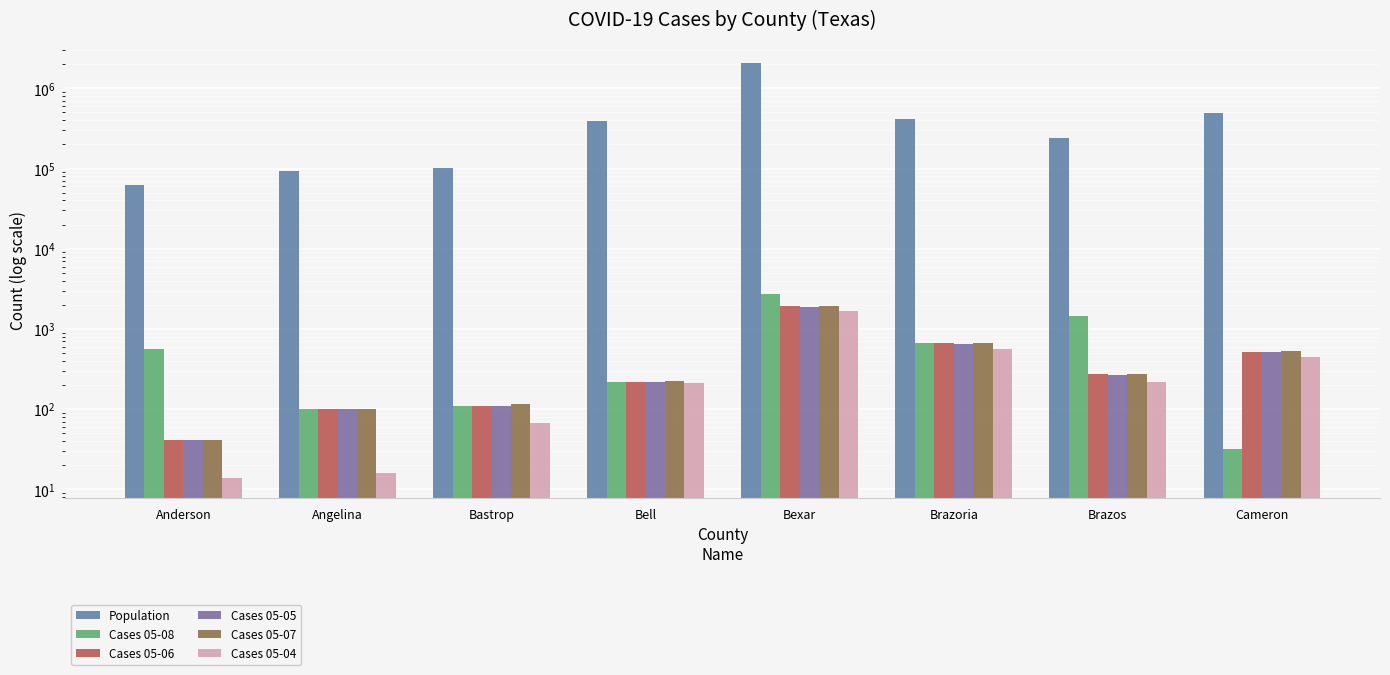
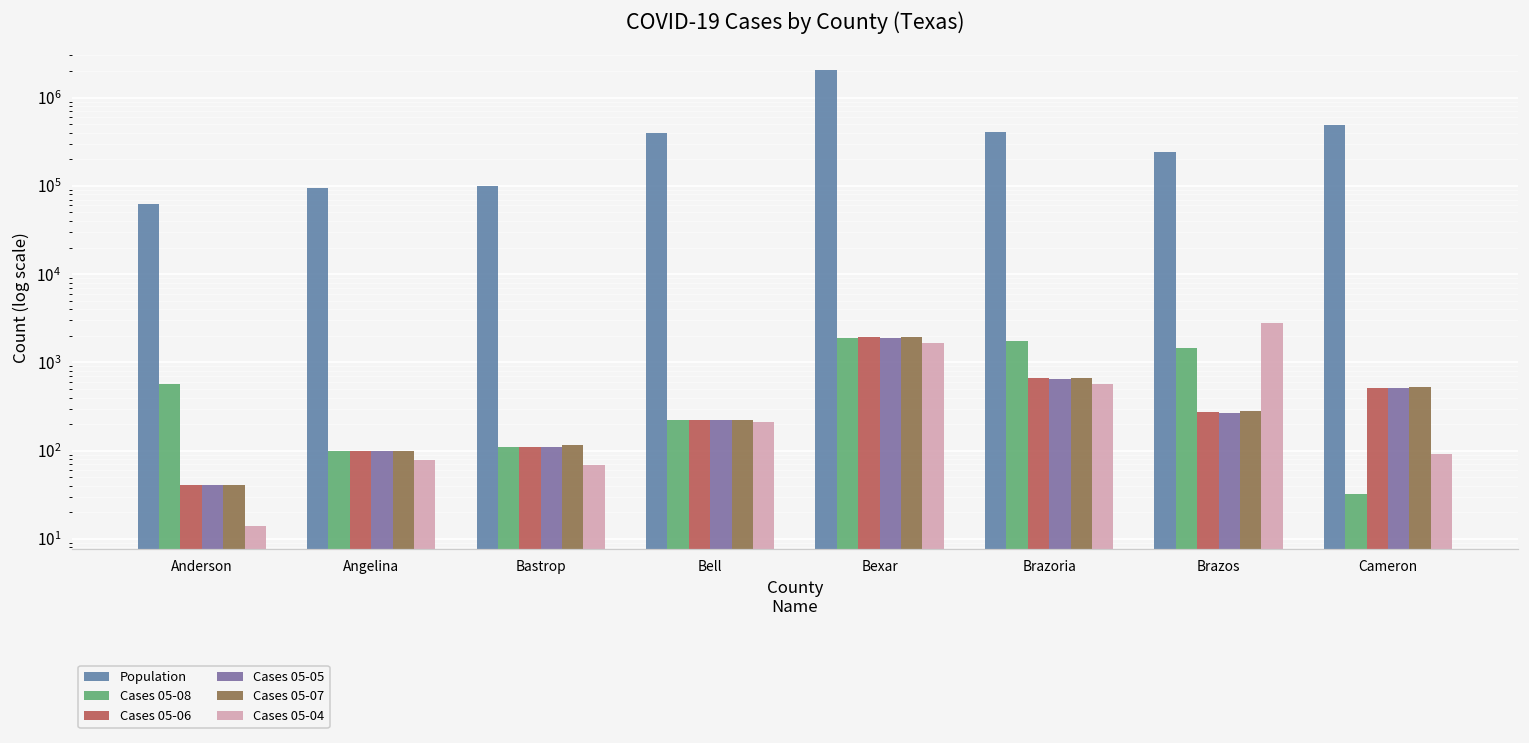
  {
    "Cases 05-08": {
      "Anderson": 600,
      "Angelina": 100,
      "Bastrop": 110,
      "Bell": 220,
-     "Bexar": 2700,
-     "Brazoria": 700,
+     "Bexar": 1900,
+     "Brazoria": 1700,
      "Brazos": 1400,
      "Cameron": 32
    },
    "Cases 05-04": {
      "Anderson": 14,
-     "Angelina": 16,
+     "Angelina": 80,
      "Bastrop": 70,
      "Bell": 210,
      "Bexar": 1700,
      "Brazoria": 600,
-     "Brazos": 220,
-     "Cameron": 500
+     "Brazos": 2800,
+     "Cameron": 90
    }
  }
